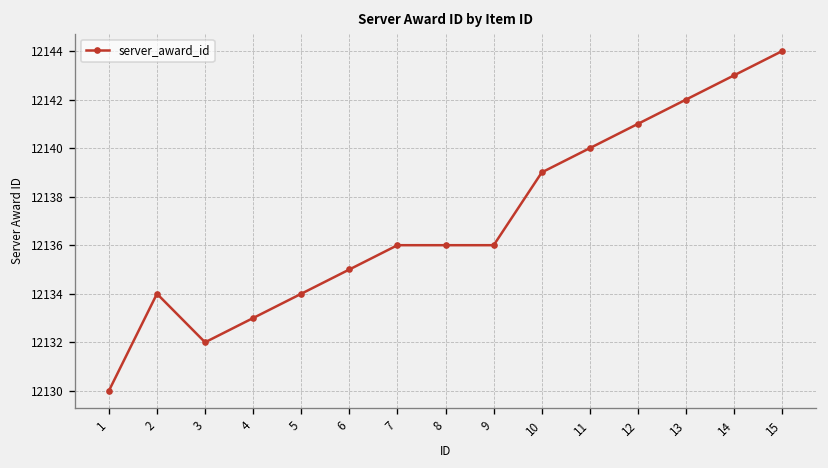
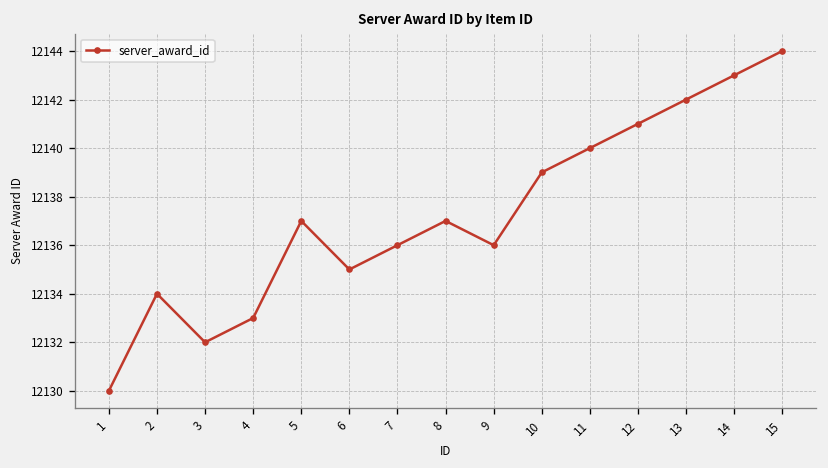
  {
    "1": 12130,
    "2": 12134,
    "3": 12132,
    "4": 12133,
-   "5": 12134,
+   "5": 12137,
    "6": 12135,
    "7": 12136,
-   "8": 12136,
+   "8": 12137,
    "9": 12136,
    "10": 12139,
    "11": 12140,
    "12": 12141,
    "13": 12142,
    "14": 12143,
    "15": 12144
  }
